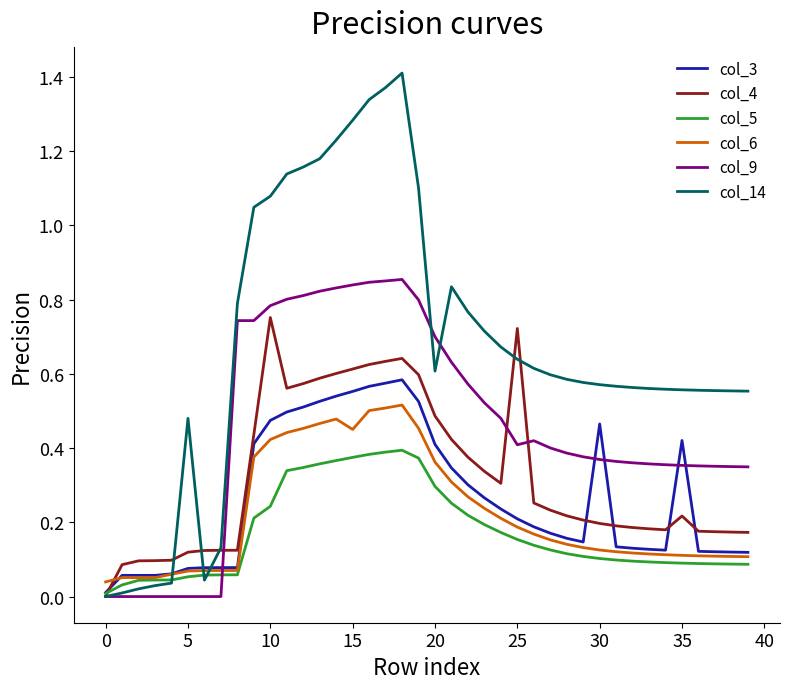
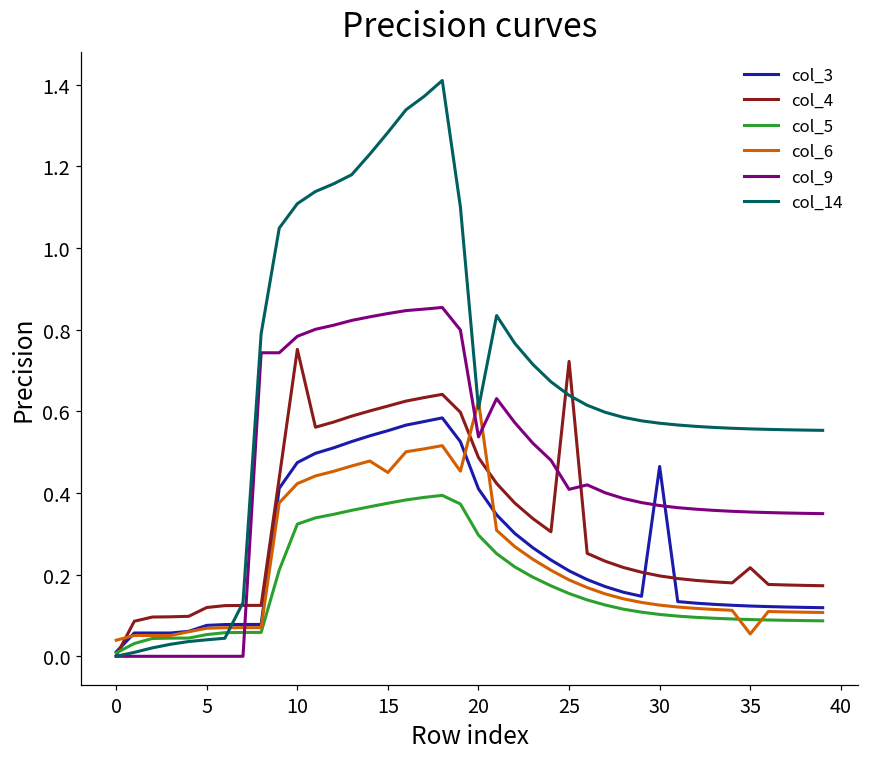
  {
    "col_3": {
      "5": 0.08,
      "10": 0.47,
      "15": 0.55,
      "20": 0.41,
      "25": 0.21,
      "30": 0.46,
-     "35": 0.42
+     "35": 0.12
    },
    "col_4": {
      "5": 0.12,
      "10": 0.75,
      "15": 0.61,
      "20": 0.49,
      "25": 0.72,
      "30": 0.20,
      "35": 0.22
    },
    "col_5": {
      "5": 0.05,
-     "10": 0.24,
+     "10": 0.32,
      "15": 0.37,
      "20": 0.30,
      "25": 0.15,
      "30": 0.10,
      "35": 0.09
    },
    "col_6": {
      "0": 0.04,
      "5": 0.07,
      "10": 0.42,
      "15": 0.45,
-     "20": 0.36,
+     "20": 0.62,
      "25": 0.19,
      "30": 0.13,
-     "35": 0.11
+     "35": 0.05
    },
    "col_9": {
      "5": 0.00,
      "10": 0.78,
      "15": 0.84,
-     "20": 0.70,
+     "20": 0.54,
      "25": 0.41,
      "30": 0.37,
      "35": 0.35
    },
    "col_14": {
-     "5": 0.48,
-     "10": 1.08,
+     "5": 0.04,
+     "10": 1.11,
      "15": 1.28,
      "20": 0.61,
      "25": 0.64,
      "30": 0.57,
      "35": 0.56
    }
  }
